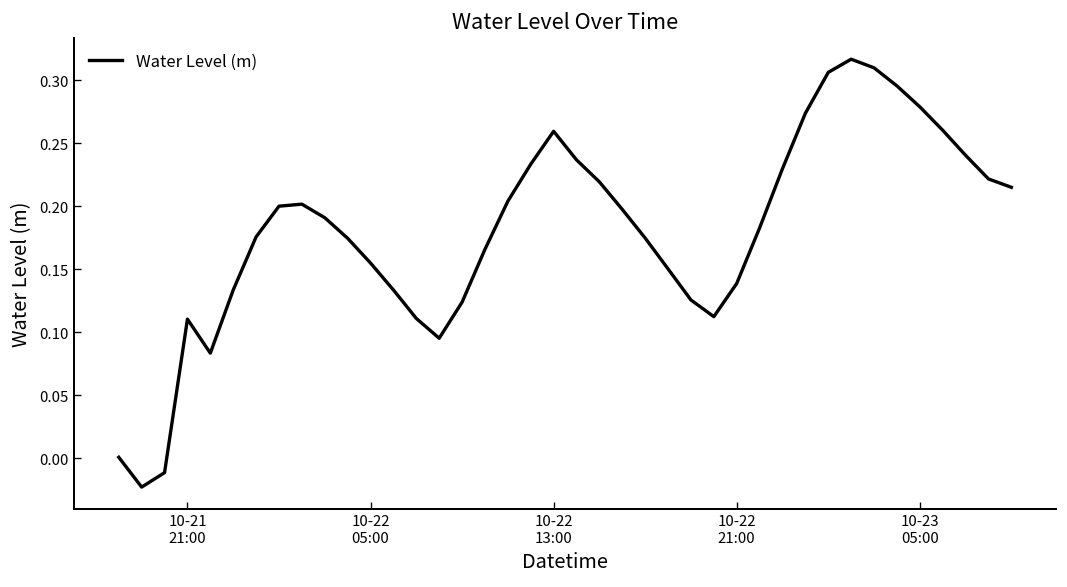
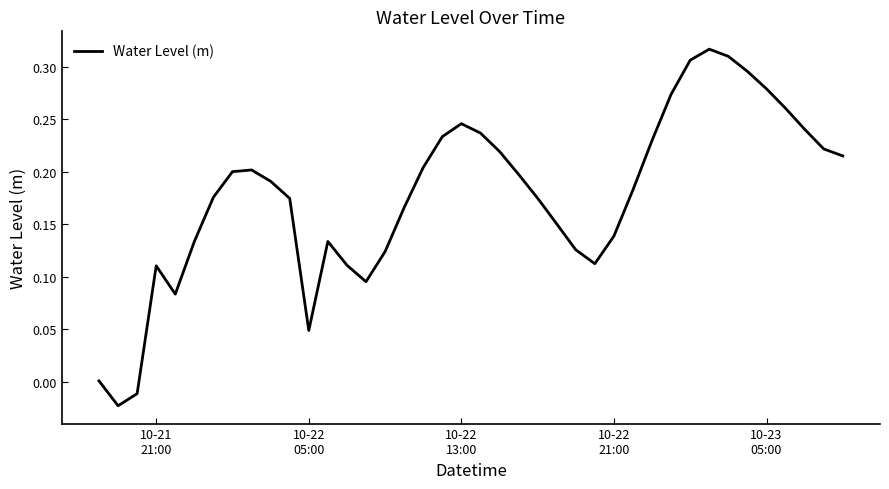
  {
    "10-21 21:00": 0.110,
-   "10-22 05:00": 0.155,
-   "10-22 13:00": 0.259,
+   "10-22 05:00": 0.049,
+   "10-22 13:00": 0.246,
    "10-22 21:00": 0.139,
    "10-23 05:00": 0.279
  }
